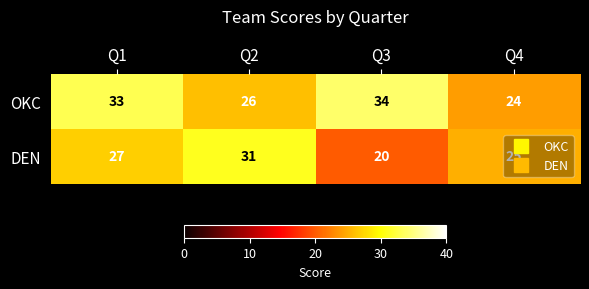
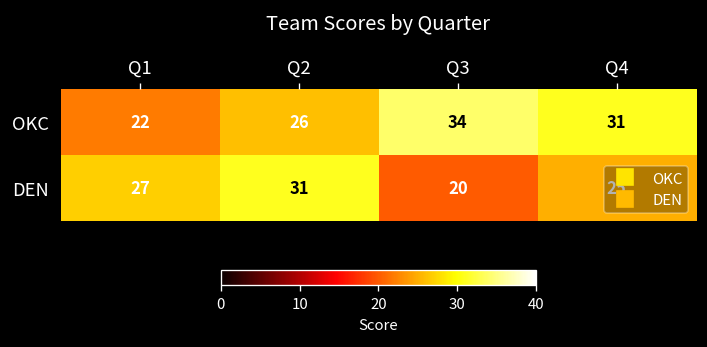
  {
    "OKC": {
-     "Q1": 33,
+     "Q1": 22,
      "Q2": 26,
      "Q3": 34,
-     "Q4": 24
+     "Q4": 31
    },
    "DEN": {
      "Q1": 27,
      "Q2": 31,
      "Q3": 20
    }
  }
